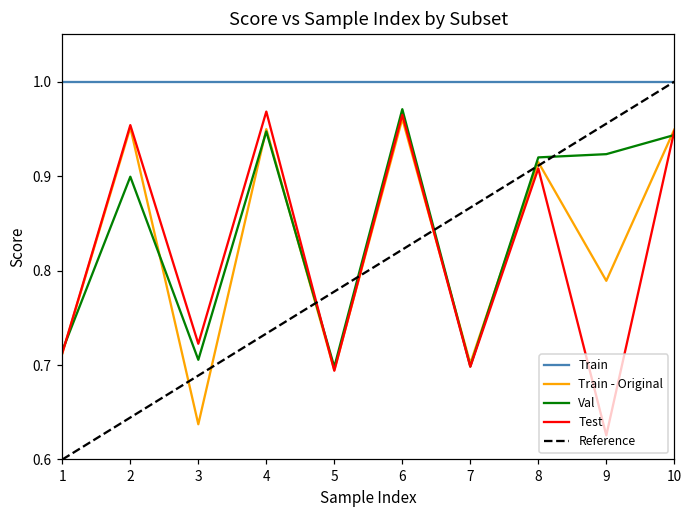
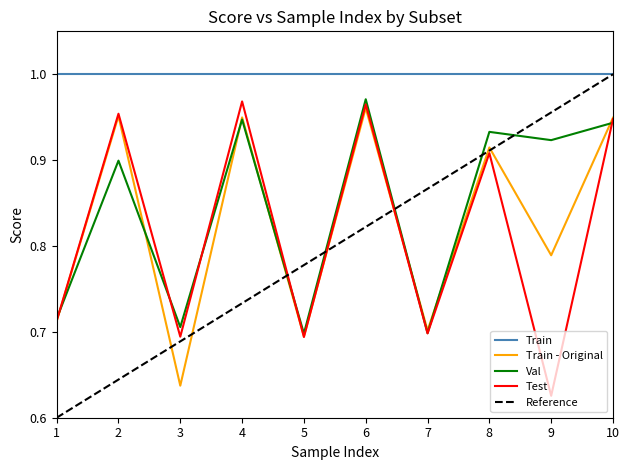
  {
    "Train": {
      "1": 1.00,
      "2": 1.00,
      "3": 1.00,
      "4": 1.00,
      "5": 1.00,
      "6": 1.00,
      "7": 1.00,
      "8": 1.00,
      "9": 1.00
    },
    "Train - Original": {
      "3": 0.64,
      "6": 0.96,
      "7": 0.70,
      "8": 0.91,
      "9": 0.79
    },
    "Val": {
      "2": 0.90,
      "3": 0.71,
      "5": 0.70,
      "6": 0.97,
-     "8": 0.92,
+     "8": 0.93,
      "9": 0.92,
      "10": 0.94
    },
    "Test": {
-     "3": 0.72,
+     "3": 0.69,
      "4": 0.97,
      "6": 0.96,
      "8": 0.91
    },
    "Reference": {
      "1": 0.60
    }
  }
